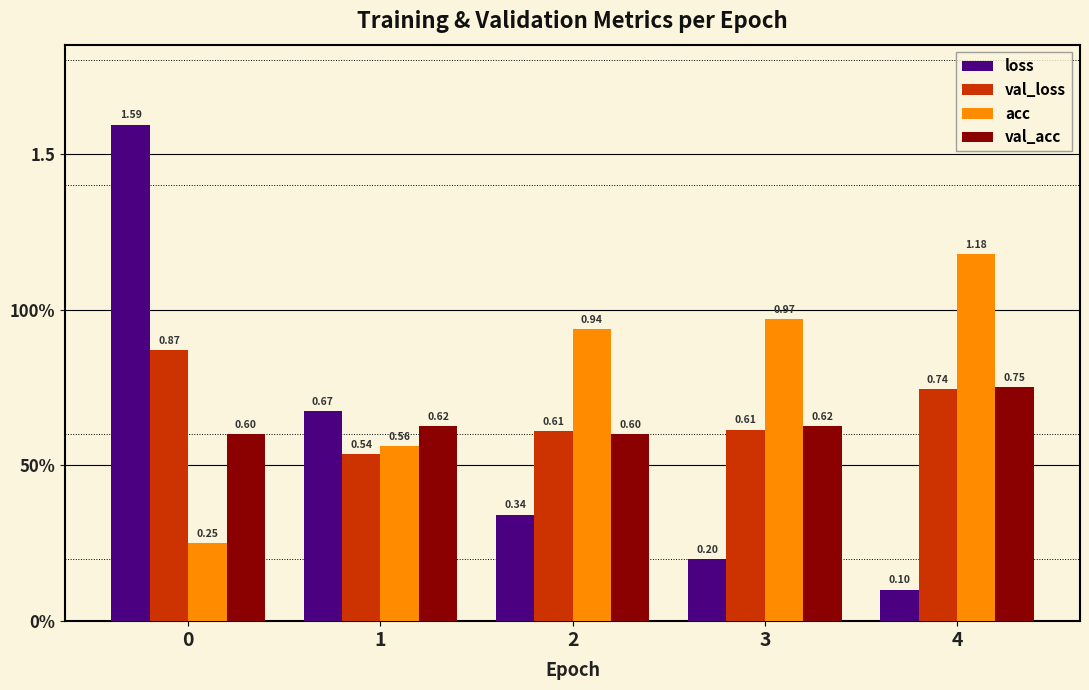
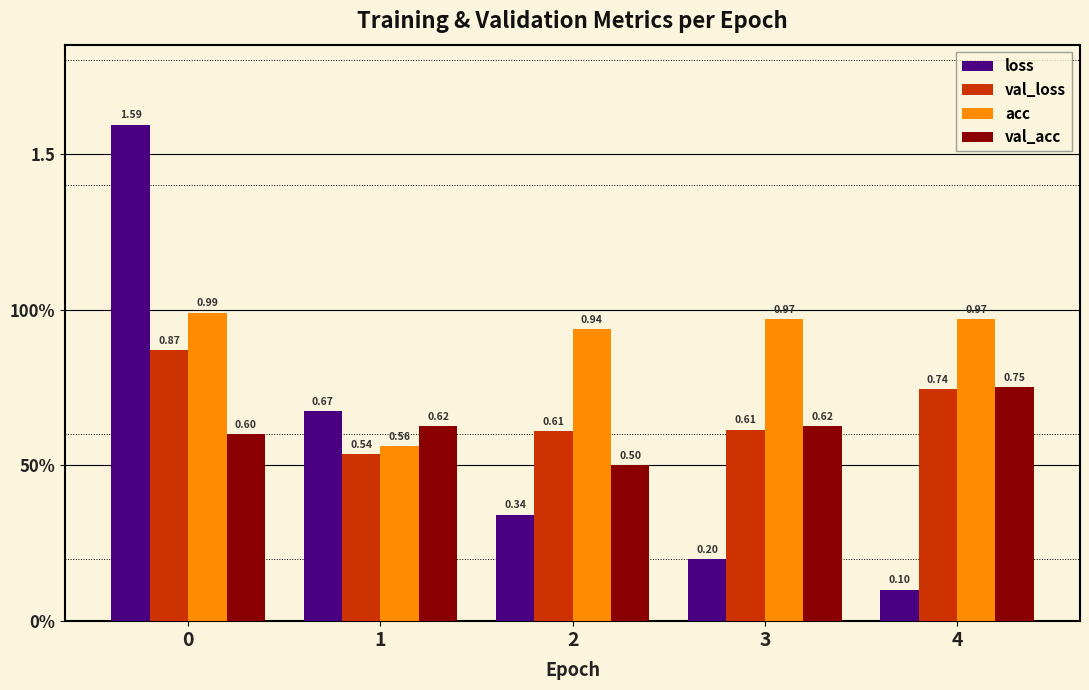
  {
    "loss": {
      "0": 1.59,
      "1": 0.67,
      "2": 0.34,
      "3": 0.20,
      "4": 0.10
    },
    "val_loss": {
      "0": 0.87,
      "1": 0.54,
      "2": 0.61,
      "3": 0.61,
      "4": 0.74
    },
    "acc": {
-     "0": 0.25,
+     "0": 0.99,
      "1": 0.56,
      "2": 0.94,
      "3": 0.97,
-     "4": 1.18
+     "4": 0.97
    },
    "val_acc": {
      "0": 0.60,
      "1": 0.62,
-     "2": 0.60,
+     "2": 0.50,
      "3": 0.62,
      "4": 0.75
    }
  }
